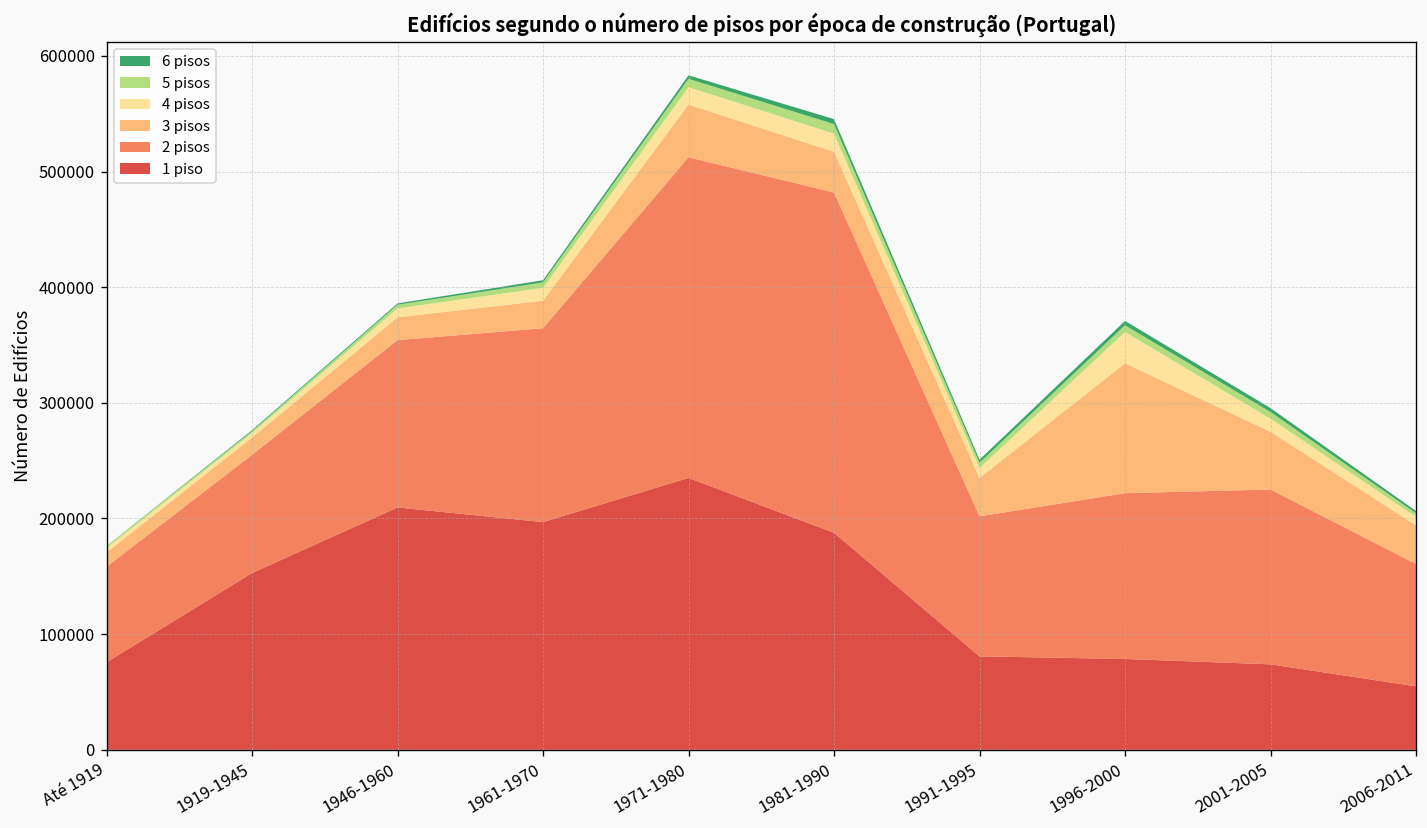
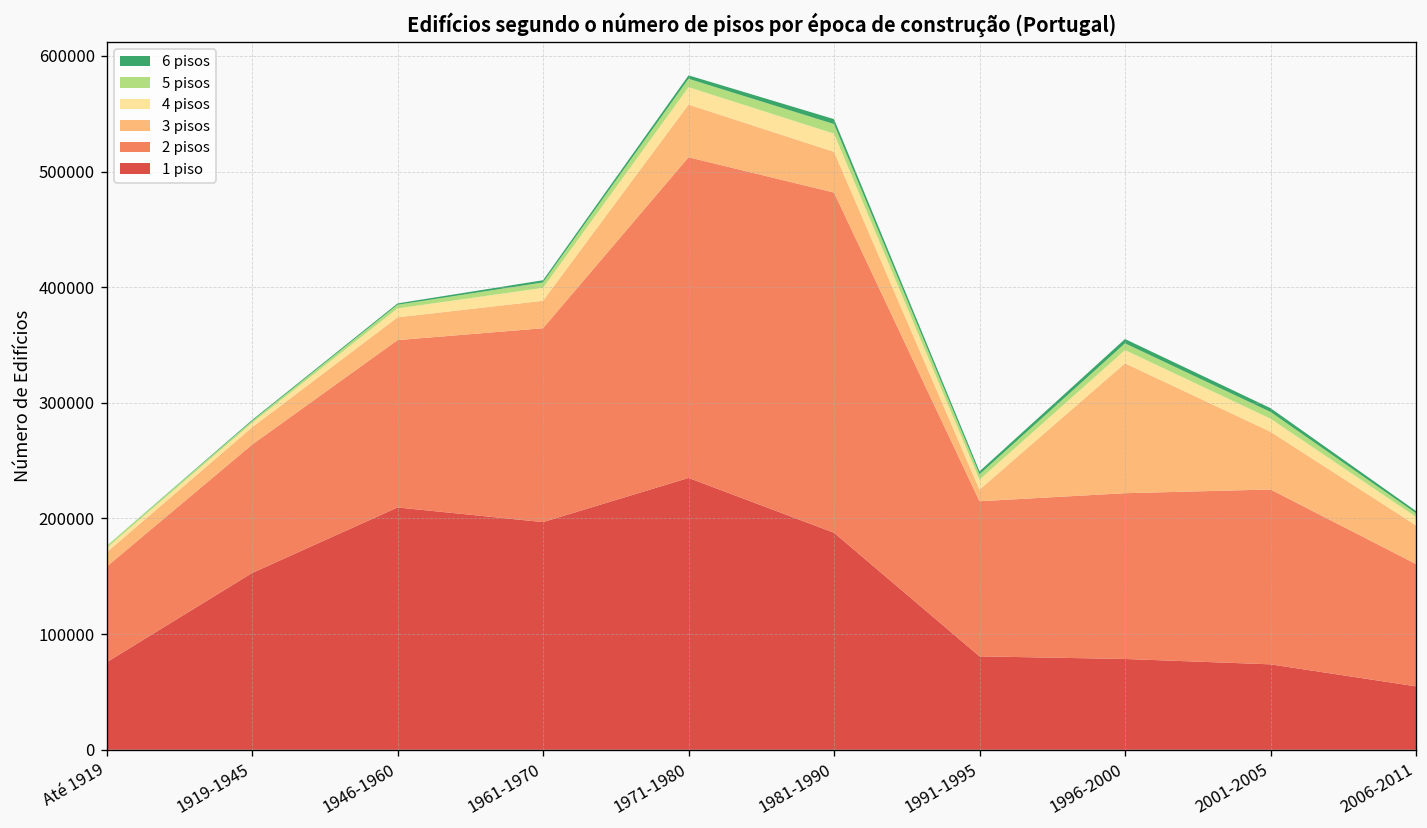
  {
    "1 piso": {
      "Até 1919": 80000,
      "1919-1945": 150000,
      "1946-1960": 210000,
      "1961-1970": 200000,
      "1971-1980": 240000,
      "1981-1990": 190000,
      "1991-1995": 80000,
      "1996-2000": 80000,
      "2001-2005": 70000,
      "2006-2011": 50000
    },
    "2 pisos": {
      "Até 1919": 80000,
-     "1919-1945": 100000,
+     "1919-1945": 110000,
      "1946-1960": 140000,
      "1961-1970": 170000,
      "1971-1980": 280000,
      "1981-1990": 290000,
-     "1991-1995": 120000,
+     "1991-1995": 130000,
      "1996-2000": 140000,
      "2001-2005": 150000,
      "2006-2011": 110000
    },
    "3 pisos": {
      "Até 1919": 10000,
      "1919-1945": 10000,
      "1946-1960": 20000,
      "1961-1970": 20000,
      "1971-1980": 50000,
      "1981-1990": 40000,
-     "1991-1995": 30000,
+     "1991-1995": 10000,
      "1996-2000": 110000,
      "2001-2005": 50000,
      "2006-2011": 30000
    },
    "4 pisos": {
      "1946-1960": 10000,
      "1961-1970": 10000,
      "1971-1980": 20000,
      "1981-1990": 20000,
      "1991-1995": 10000,
-     "1996-2000": 30000,
+     "1996-2000": 10000,
      "2001-2005": 10000,
      "2006-2011": 10000
    },
    "5 pisos": {
      "1971-1980": 10000,
      "1981-1990": 10000,
      "1996-2000": 10000,
      "2001-2005": 10000
    },
    "6 pisos": {
      "1971-1980": 0,
      "1981-1990": 0,
      "1996-2000": 0,
      "2001-2005": 0
    }
  }
